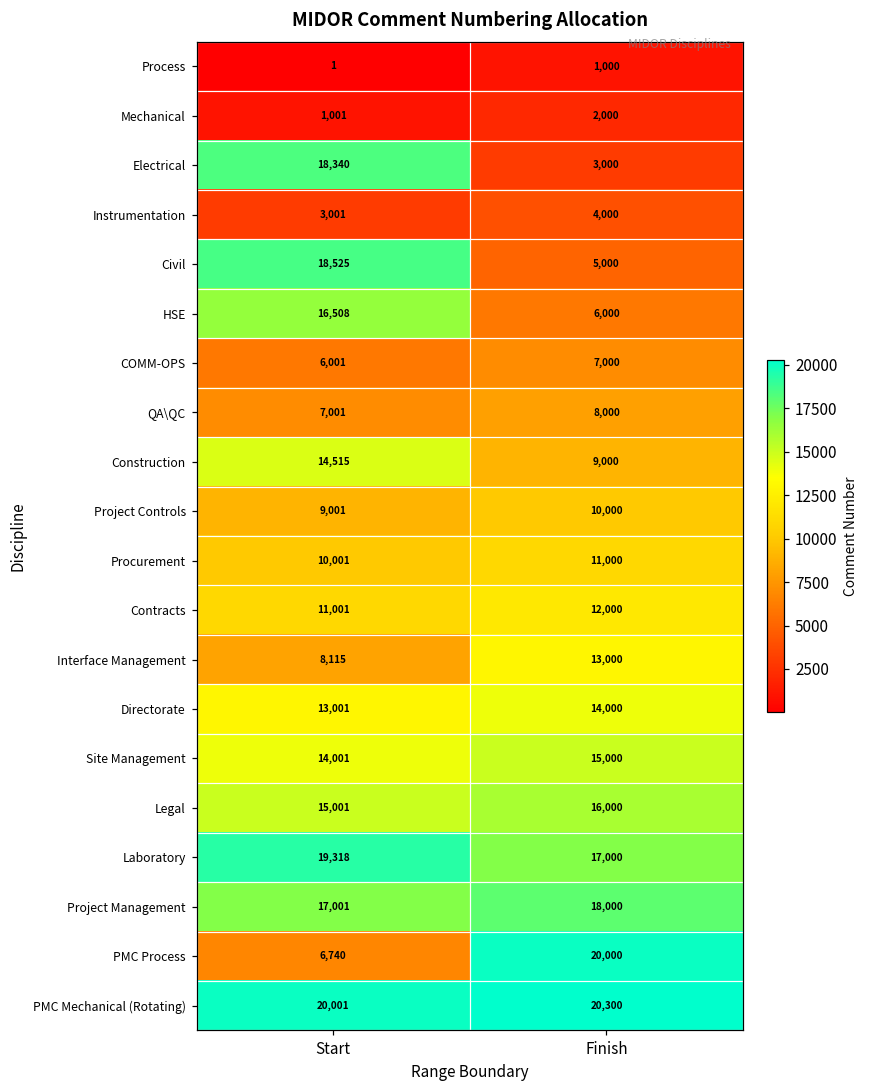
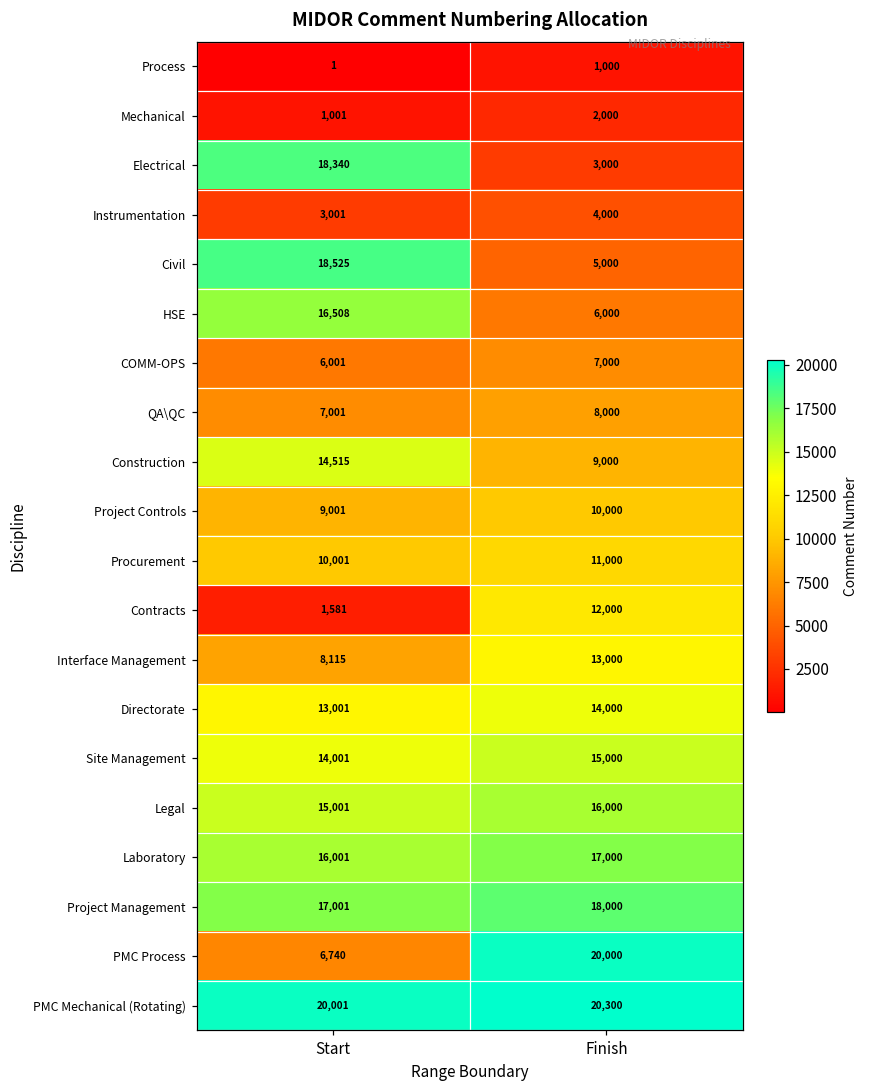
  {
    "Process": {
      "Start": "1",
      "Finish": "1,000"
    },
    "Mechanical": {
      "Start": "1,001",
      "Finish": "2,000"
    },
    "Electrical": {
      "Start": "18,340",
      "Finish": "3,000"
    },
    "Instrumentation": {
      "Start": "3,001",
      "Finish": "4,000"
    },
    "Civil": {
      "Start": "18,525",
      "Finish": "5,000"
    },
    "HSE": {
      "Start": "16,508",
      "Finish": "6,000"
    },
    "COMM-OPS": {
      "Start": "6,001",
      "Finish": "7,000"
    },
    "QA\\QC": {
      "Start": "7,001",
      "Finish": "8,000"
    },
    "Construction": {
      "Start": "14,515",
      "Finish": "9,000"
    },
    "Project Controls": {
      "Start": "9,001",
      "Finish": "10,000"
    },
    "Procurement": {
      "Start": "10,001",
      "Finish": "11,000"
    },
    "Contracts": {
-     "Start": "11,001",
+     "Start": "1,581",
      "Finish": "12,000"
    },
    "Interface Management": {
      "Start": "8,115",
      "Finish": "13,000"
    },
    "Directorate": {
      "Start": "13,001",
      "Finish": "14,000"
    },
    "Site Management": {
      "Start": "14,001",
      "Finish": "15,000"
    },
    "Legal": {
      "Start": "15,001",
      "Finish": "16,000"
    },
    "Laboratory": {
-     "Start": "19,318",
+     "Start": "16,001",
      "Finish": "17,000"
    },
    "Project Management": {
      "Start": "17,001",
      "Finish": "18,000"
    },
    "PMC Process": {
      "Start": "6,740",
      "Finish": "20,000"
    },
    "PMC Mechanical (Rotating)": {
      "Start": "20,001",
      "Finish": "20,300"
    }
  }
